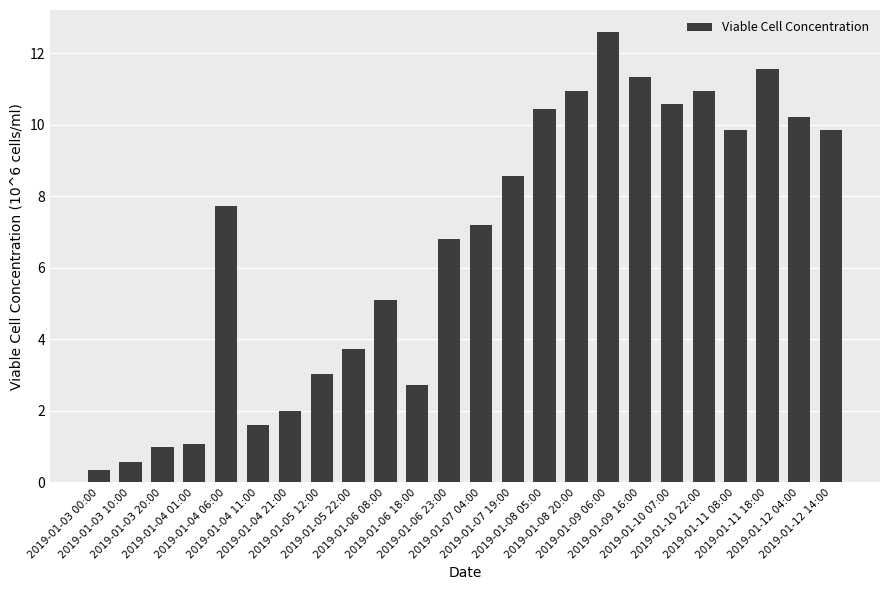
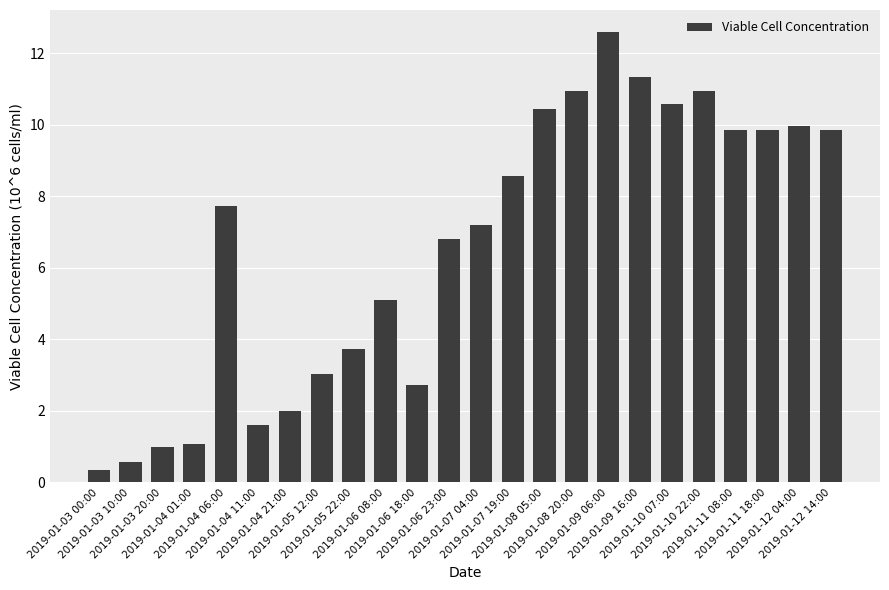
  {
    "2019-01-03 00:00": 0.4,
    "2019-01-03 10:00": 0.6,
    "2019-01-03 20:00": 1.0,
    "2019-01-04 01:00": 1.1,
    "2019-01-04 06:00": 7.7,
    "2019-01-04 11:00": 1.6,
    "2019-01-04 21:00": 2.0,
    "2019-01-05 12:00": 3.0,
    "2019-01-05 22:00": 3.7,
    "2019-01-06 08:00": 5.1,
    "2019-01-06 18:00": 2.7,
    "2019-01-06 23:00": 6.8,
    "2019-01-07 04:00": 7.2,
    "2019-01-07 19:00": 8.6,
    "2019-01-08 05:00": 10.4,
    "2019-01-08 20:00": 10.9,
    "2019-01-09 06:00": 12.6,
    "2019-01-09 16:00": 11.3,
    "2019-01-10 07:00": 10.6,
    "2019-01-10 22:00": 10.9,
    "2019-01-11 08:00": 9.9,
-   "2019-01-11 18:00": 11.6,
-   "2019-01-12 04:00": 10.2,
+   "2019-01-11 18:00": 9.9,
+   "2019-01-12 04:00": 10.0,
    "2019-01-12 14:00": 9.9
  }
